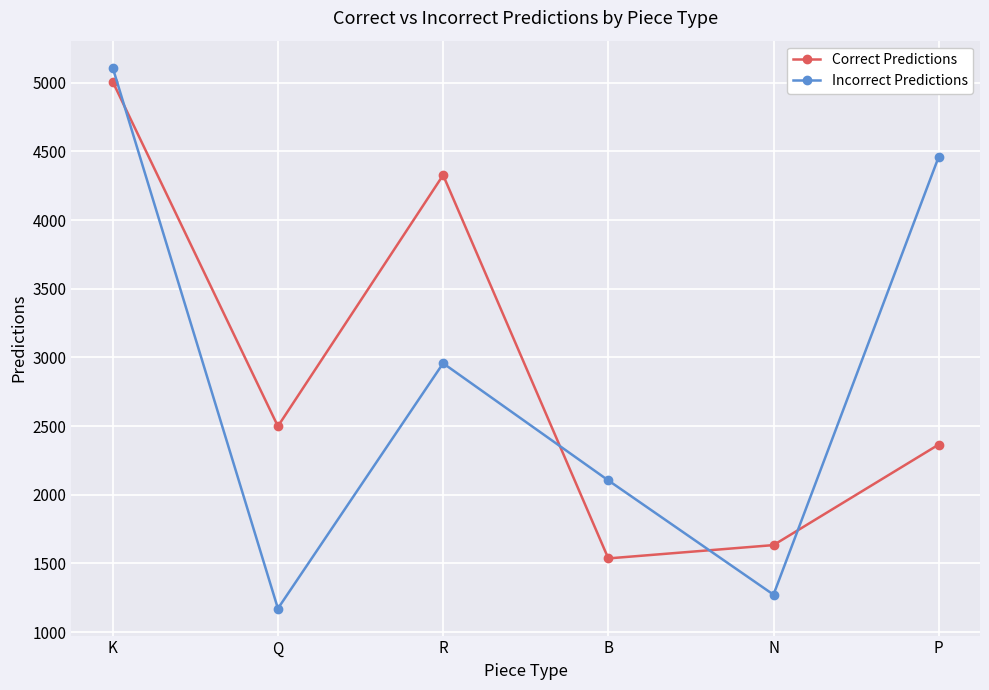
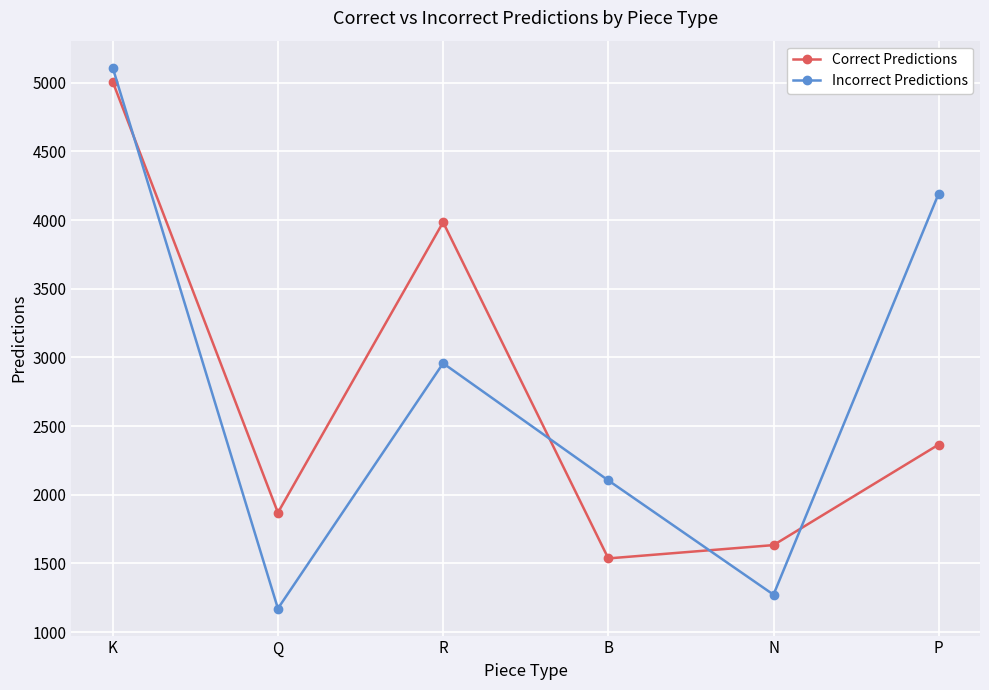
  {
    "Correct Predictions": {
      "K": 5010,
-     "Q": 2500,
-     "R": 4330,
+     "Q": 1870,
+     "R": 3990,
      "B": 1540,
      "N": 1630,
      "P": 2370
    },
    "Incorrect Predictions": {
      "K": 5110,
      "Q": 1170,
      "R": 2960,
      "B": 2110,
      "N": 1270,
-     "P": 4460
+     "P": 4190
    }
  }
